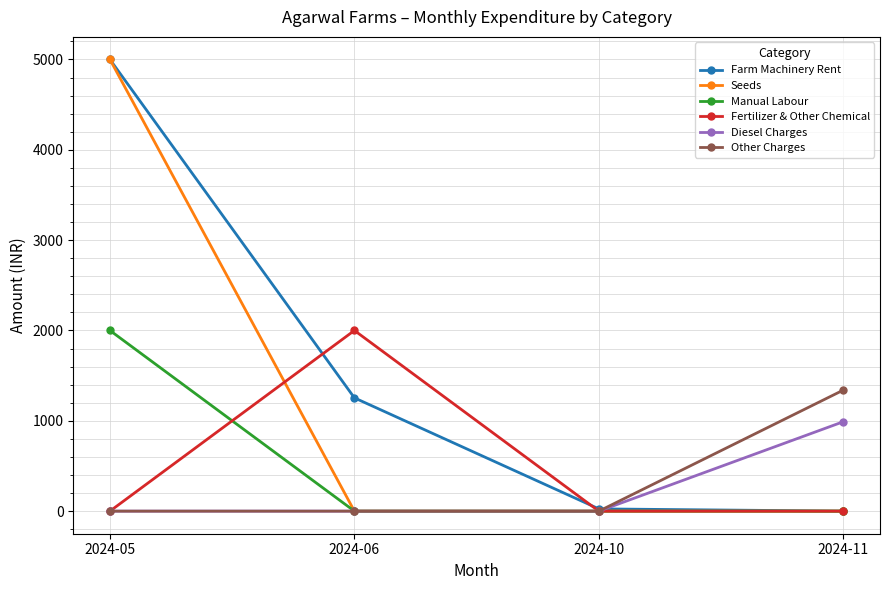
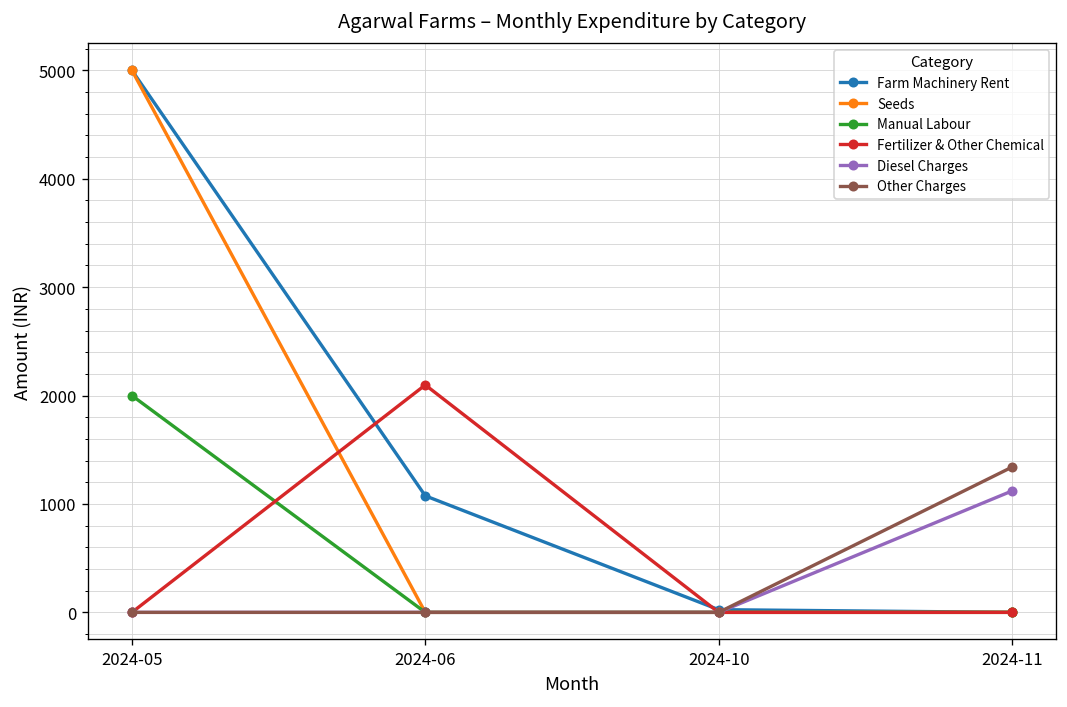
  {
    "Farm Machinery Rent": {
-     "2024-06": 1300
+     "2024-06": 1100
    },
    "Manual Labour": {
      "2024-05": 2000
    },
    "Fertilizer & Other Chemical": {
-     "2024-06": 2000
+     "2024-06": 2100
    },
    "Diesel Charges": {
-     "2024-11": 1000
+     "2024-11": 1100
    },
    "Other Charges": {
      "2024-11": 1300
    }
  }
